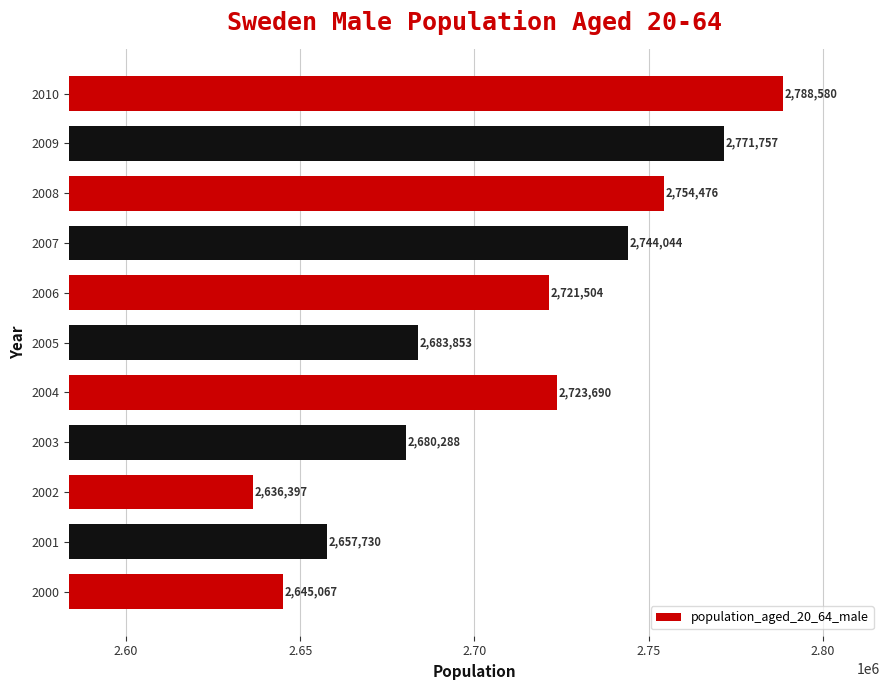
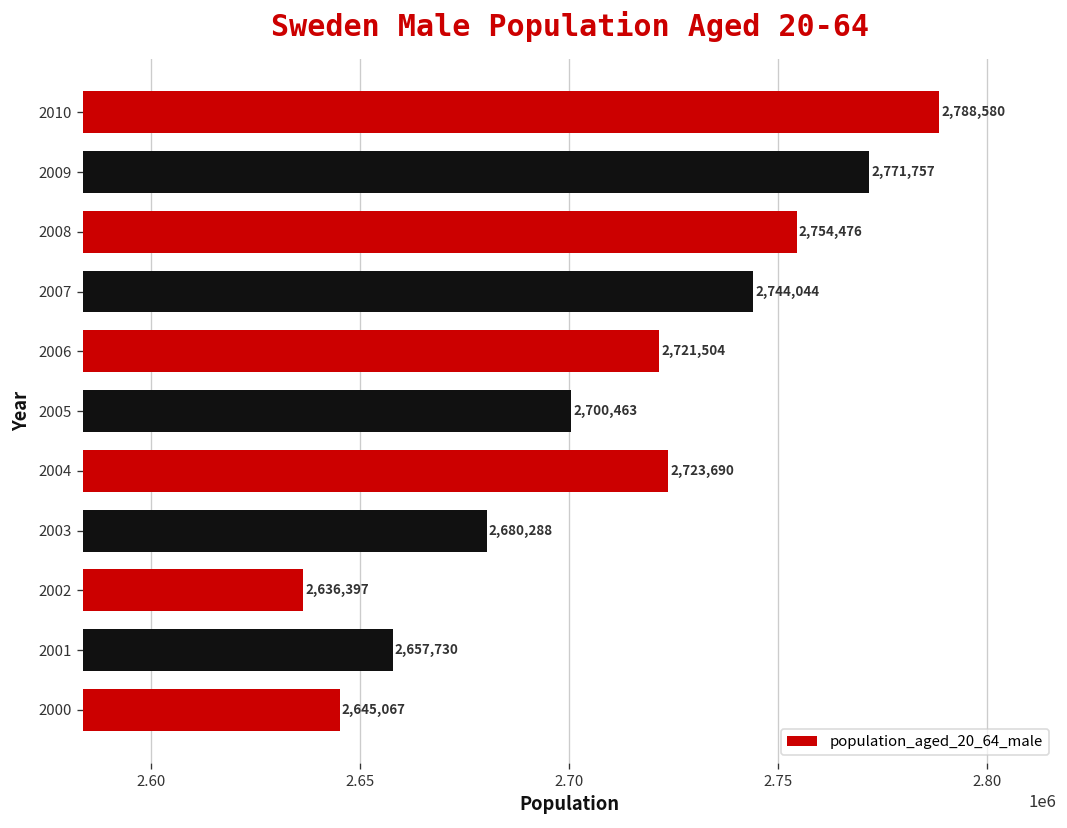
  {
    "2010": "2,788,580",
    "2009": "2,771,757",
    "2008": "2,754,476",
    "2007": "2,744,044",
    "2006": "2,721,504",
-   "2005": "2,683,853",
+   "2005": "2,700,463",
    "2004": "2,723,690",
    "2003": "2,680,288",
    "2002": "2,636,397",
    "2001": "2,657,730",
    "2000": "2,645,067"
  }
